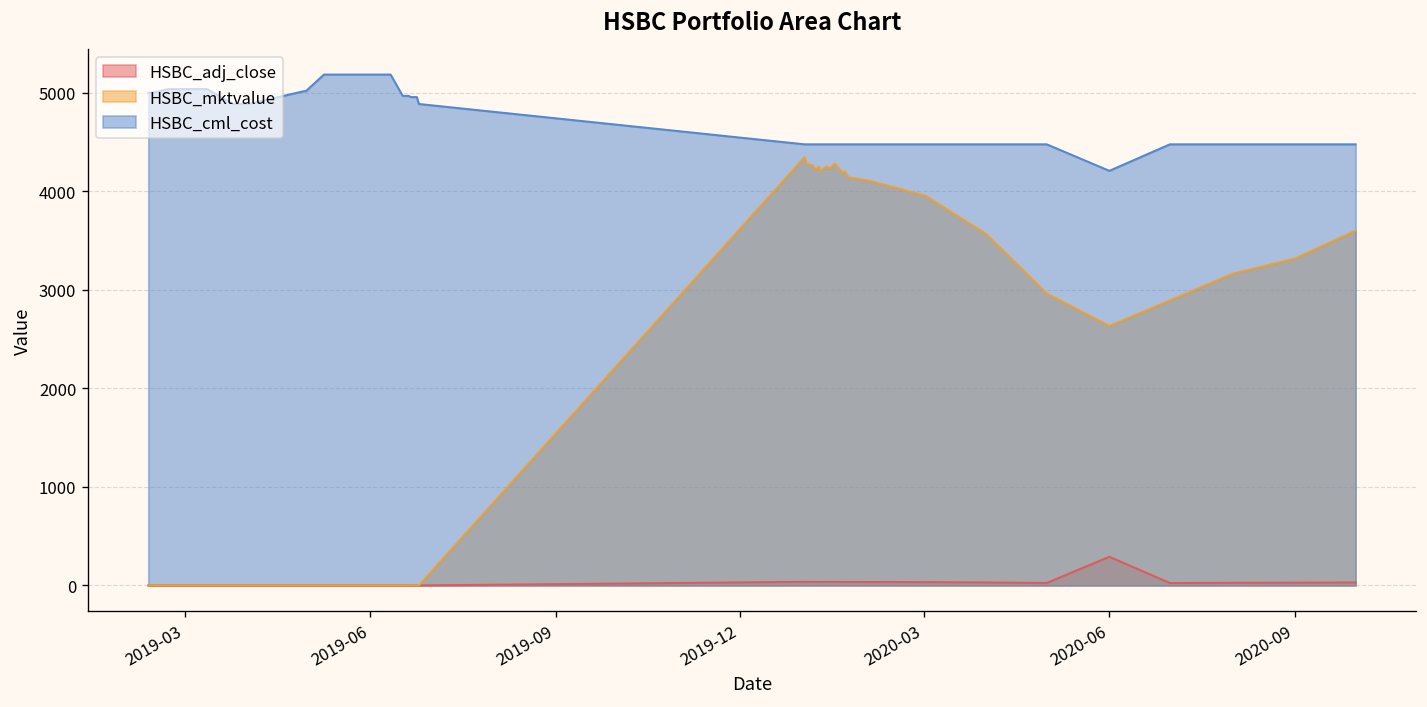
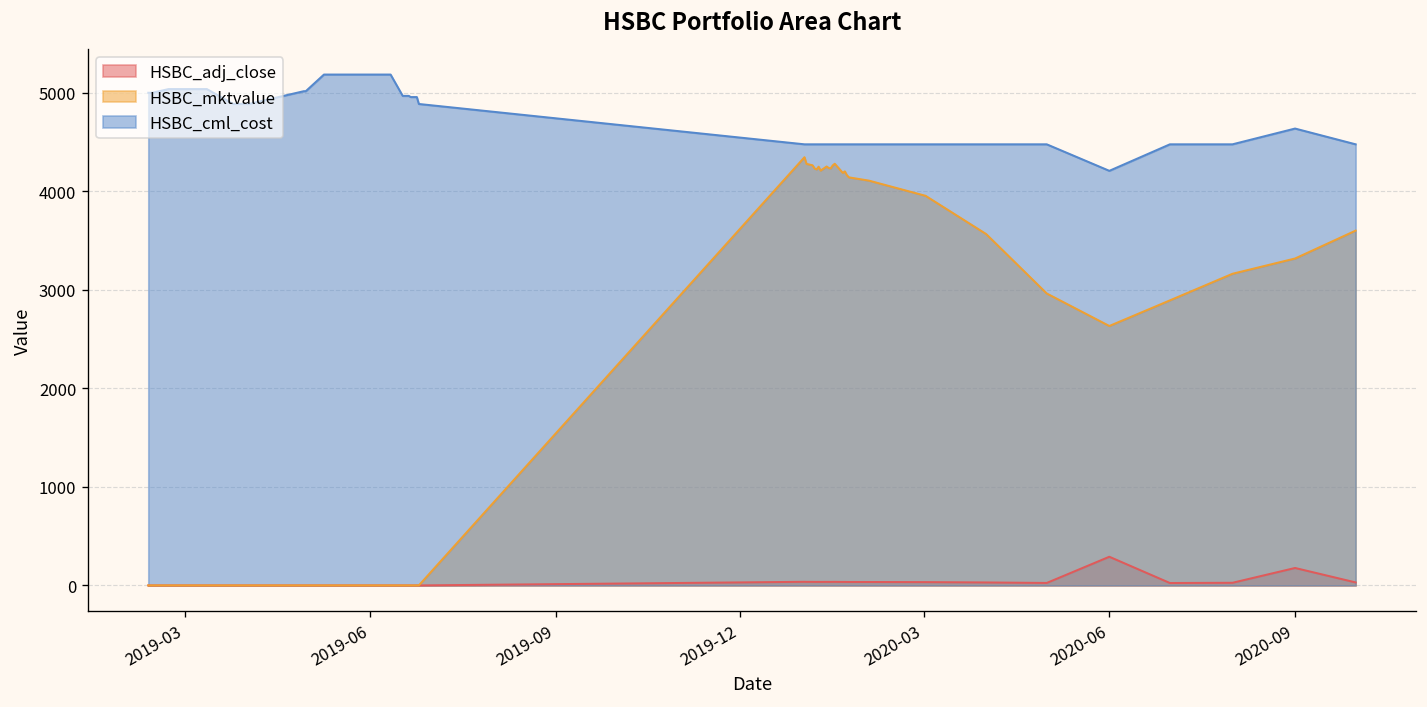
  {
    "HSBC_adj_close": {
      "2020-06": 300,
-     "2020-09": 0
+     "2020-09": 200
    },
    "HSBC_mktvalue": {
      "2020-06": 2600,
      "2020-09": 3300
    },
    "HSBC_cml_cost": {
      "2020-06": 4200,
-     "2020-09": 4500
+     "2020-09": 4600
    }
  }
